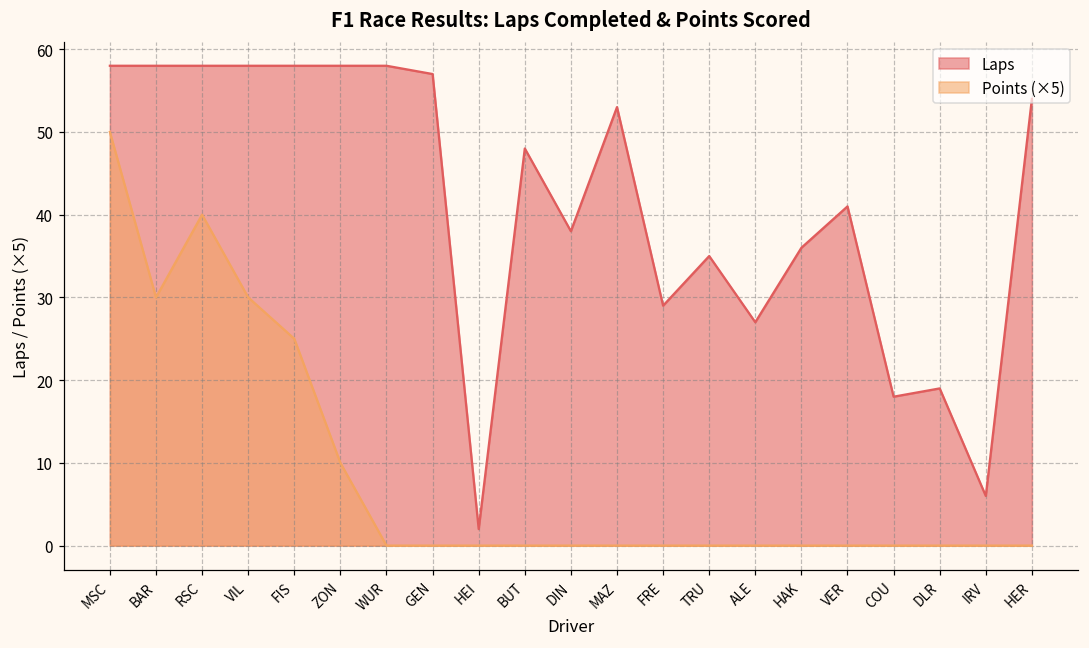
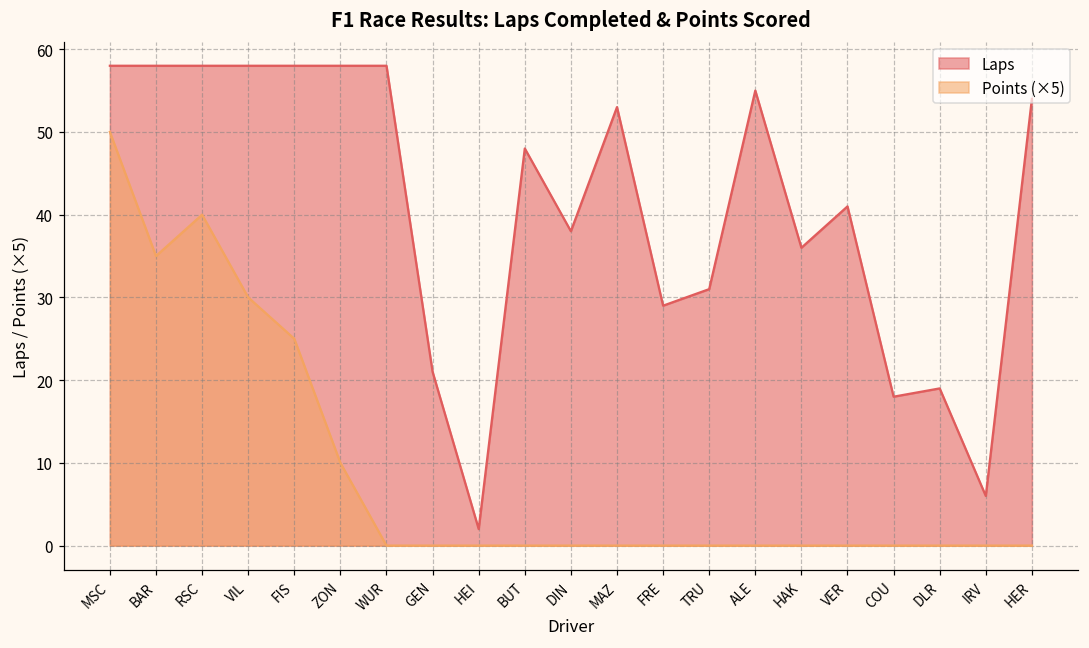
  {
    "Laps": {
      "MSC": 58,
      "BAR": 58,
      "RSC": 58,
      "VIL": 58,
      "FIS": 58,
      "ZON": 58,
      "WUR": 58,
-     "GEN": 57,
+     "GEN": 21,
      "HEI": 2,
      "BUT": 48,
      "DIN": 38,
      "MAZ": 53,
      "FRE": 29,
-     "TRU": 35,
-     "ALE": 27,
+     "TRU": 31,
+     "ALE": 55,
      "HAK": 36,
      "VER": 41,
      "COU": 18,
      "DLR": 19,
      "IRV": 6
    },
    "Points (×5)": {
      "MSC": 50,
-     "BAR": 30,
+     "BAR": 35,
      "RSC": 40,
      "VIL": 30,
      "FIS": 25,
      "ZON": 10,
      "WUR": 0,
      "GEN": 0,
      "HEI": 0,
      "BUT": 0,
      "DIN": 0,
      "MAZ": 0,
      "FRE": 0,
      "TRU": 0,
      "ALE": 0,
      "HAK": 0,
      "VER": 0,
      "COU": 0,
      "DLR": 0,
      "IRV": 0,
      "HER": 0
    }
  }
